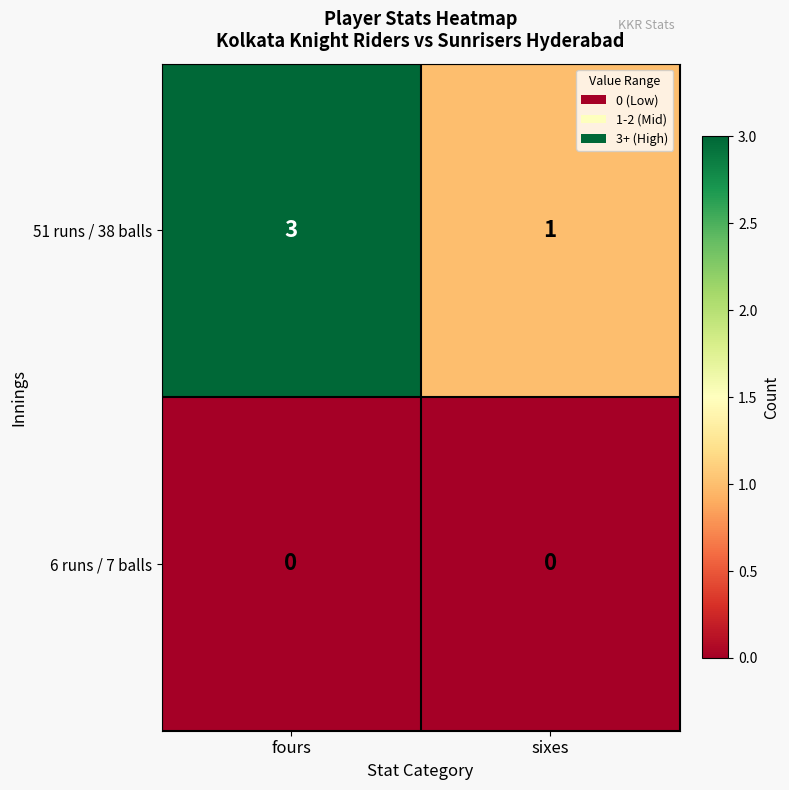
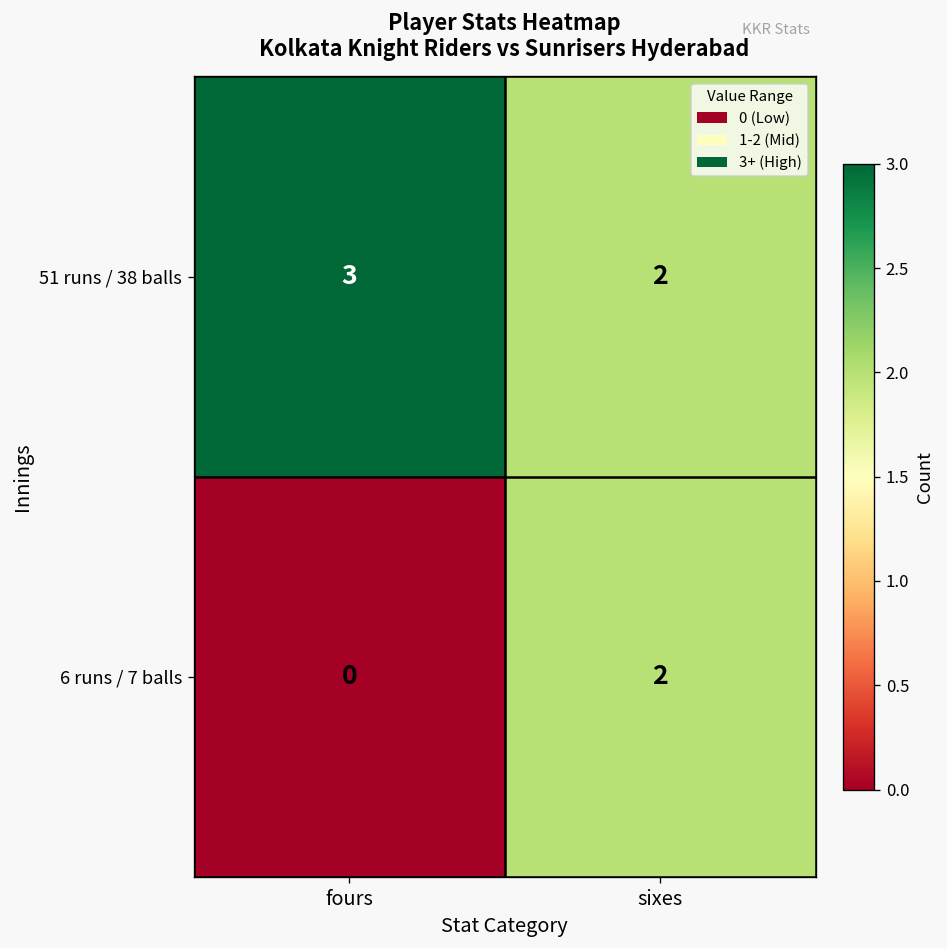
  {
    "51 runs / 38 balls": {
      "fours": 3,
-     "sixes": 1
+     "sixes": 2
    },
    "6 runs / 7 balls": {
      "fours": 0,
-     "sixes": 0
+     "sixes": 2
    }
  }
